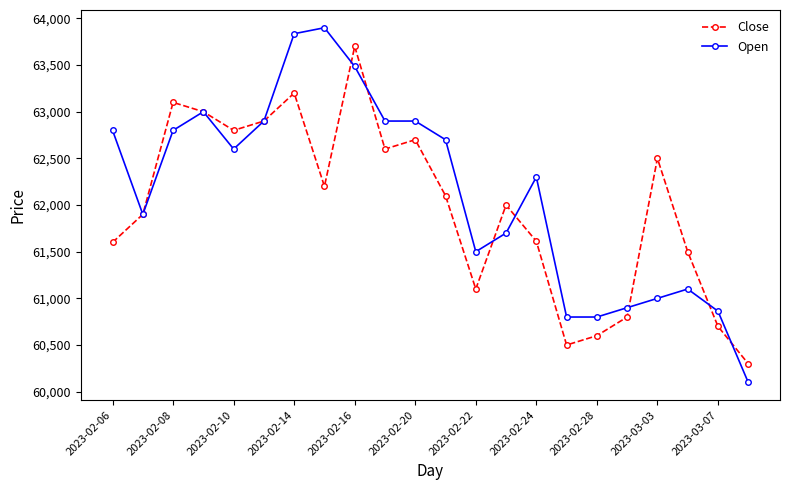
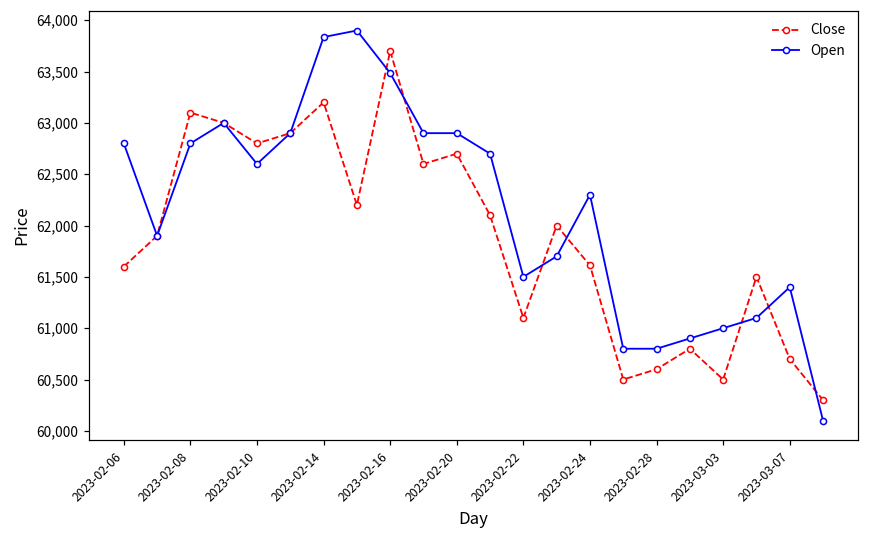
  {
    "Close": {
      "2023-02-06": "61,600",
      "2023-02-08": "63,100",
      "2023-02-10": "62,800",
      "2023-02-14": "63,200",
      "2023-02-16": "63,700",
      "2023-02-20": "62,700",
      "2023-02-22": "61,100",
      "2023-02-24": "61,600",
      "2023-02-28": "60,600",
-     "2023-03-03": "62,500",
+     "2023-03-03": "60,500",
      "2023-03-07": "60,700"
    },
    "Open": {
      "2023-02-06": "62,800",
      "2023-02-08": "62,800",
      "2023-02-10": "62,600",
      "2023-02-14": "63,800",
      "2023-02-16": "63,500",
      "2023-02-20": "62,900",
      "2023-02-22": "61,500",
      "2023-02-24": "62,300",
      "2023-02-28": "60,800",
      "2023-03-03": "61,000",
-     "2023-03-07": "60,900"
+     "2023-03-07": "61,400"
    }
  }
